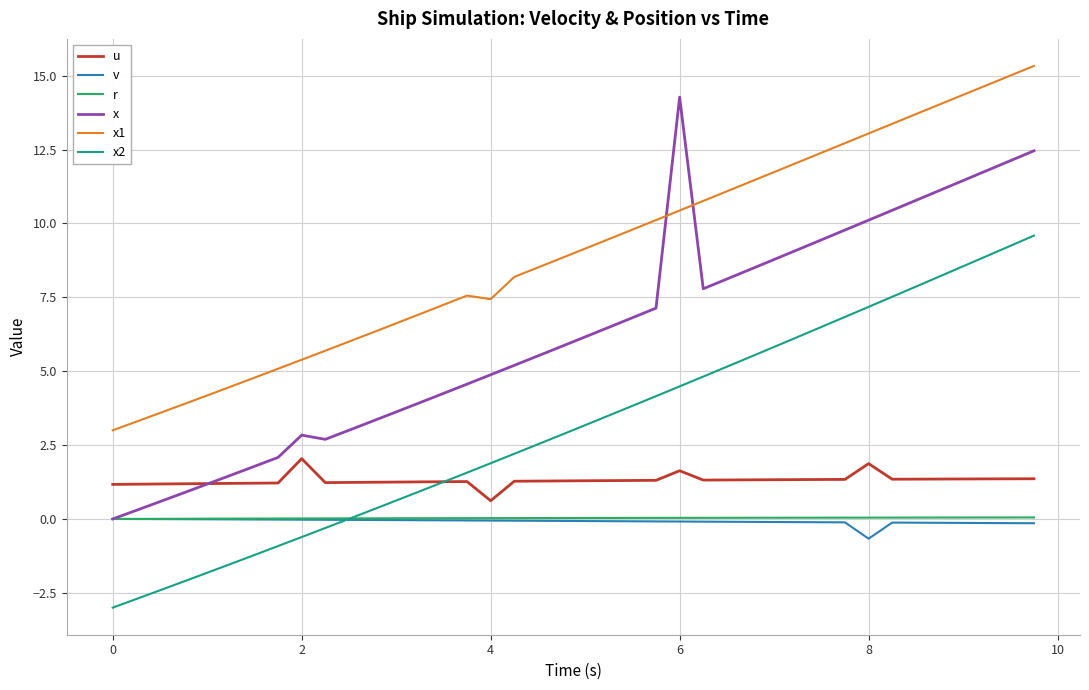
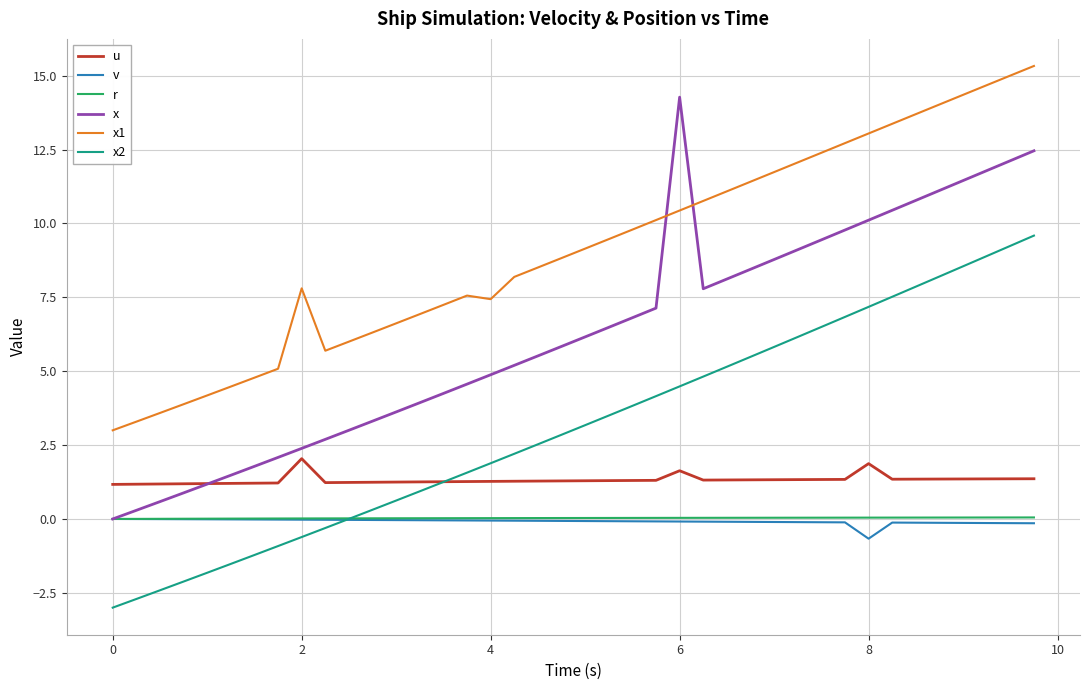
  {
    "u": {
      "0": 1.2,
      "2": 2.0,
-     "4": 0.6,
+     "4": 1.3,
      "6": 1.6,
      "8": 1.9
    },
    "v": {
      "6": -0.1,
      "8": -0.7
    },
    "x": {
-     "2": 2.8,
+     "2": 2.4,
      "4": 4.9,
      "6": 14.3,
      "8": 10.1
    },
    "x1": {
      "0": 3.0,
-     "2": 5.4,
+     "2": 7.8,
      "4": 7.4,
      "6": 10.4,
      "8": 13.0
    }
  }
